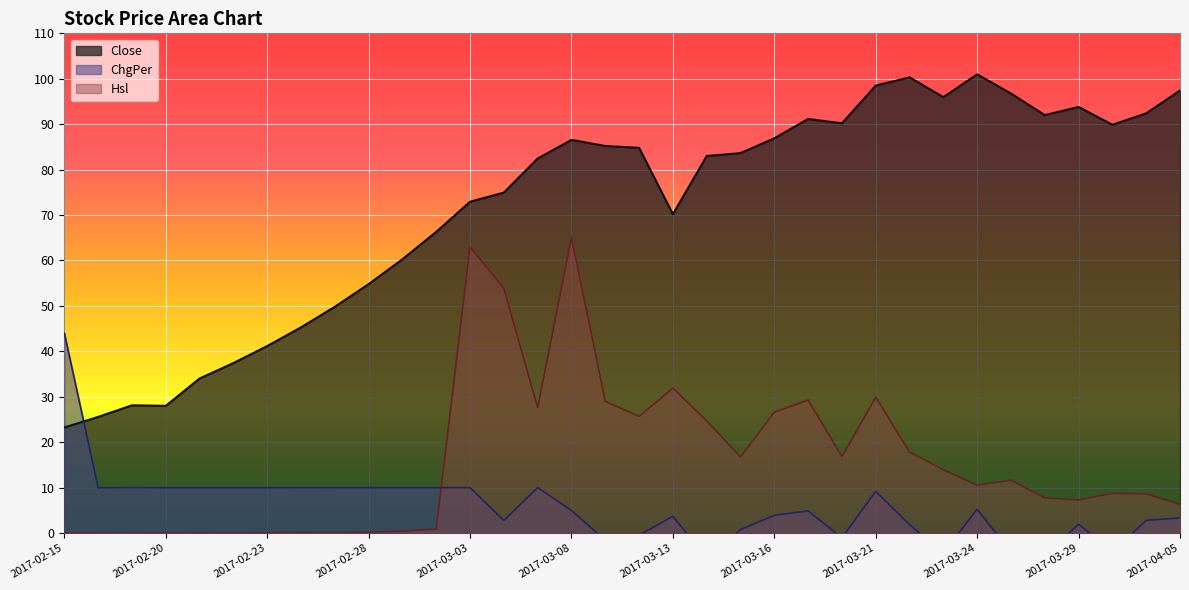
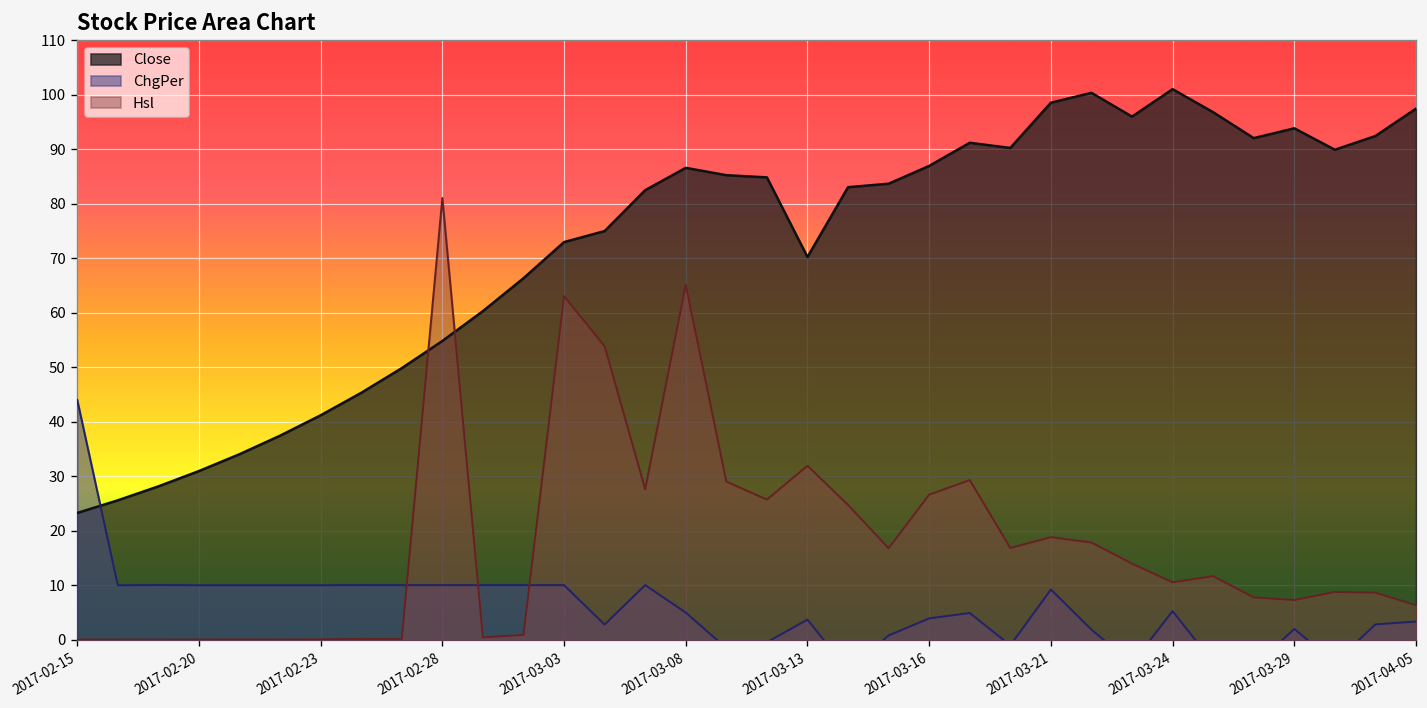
  {
    "Close": {
      "2017-02-15": 23,
-     "2017-02-20": 28,
+     "2017-02-20": 31,
      "2017-02-23": 41,
      "2017-02-28": 55,
      "2017-03-03": 73,
      "2017-03-08": 87,
      "2017-03-13": 70,
      "2017-03-16": 87,
      "2017-03-21": 99,
      "2017-03-24": 101,
      "2017-03-29": 94,
      "2017-04-05": 97
    },
    "Hsl": {
      "2017-02-15": 0,
      "2017-02-20": 0,
      "2017-02-23": 0,
-     "2017-02-28": 0,
+     "2017-02-28": 81,
      "2017-03-03": 63,
      "2017-03-08": 65,
      "2017-03-13": 32,
      "2017-03-16": 27,
-     "2017-03-21": 30,
+     "2017-03-21": 19,
      "2017-03-24": 11,
      "2017-03-29": 7,
      "2017-04-05": 6
    }
  }
